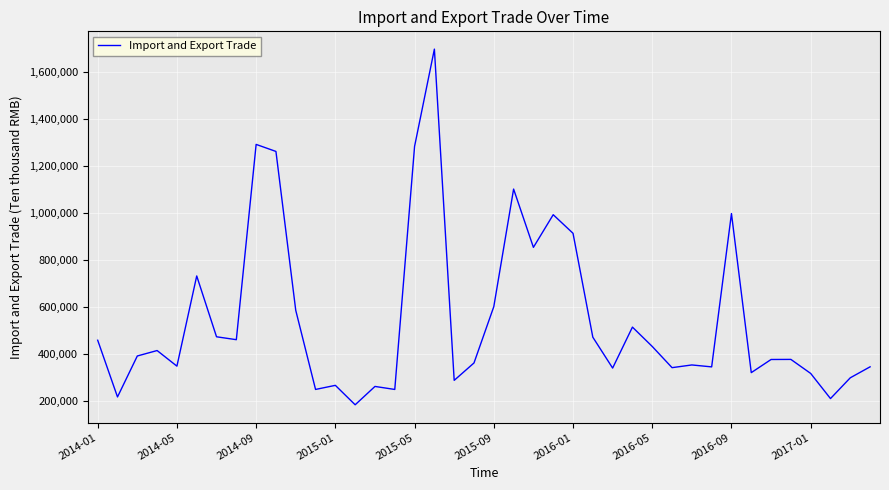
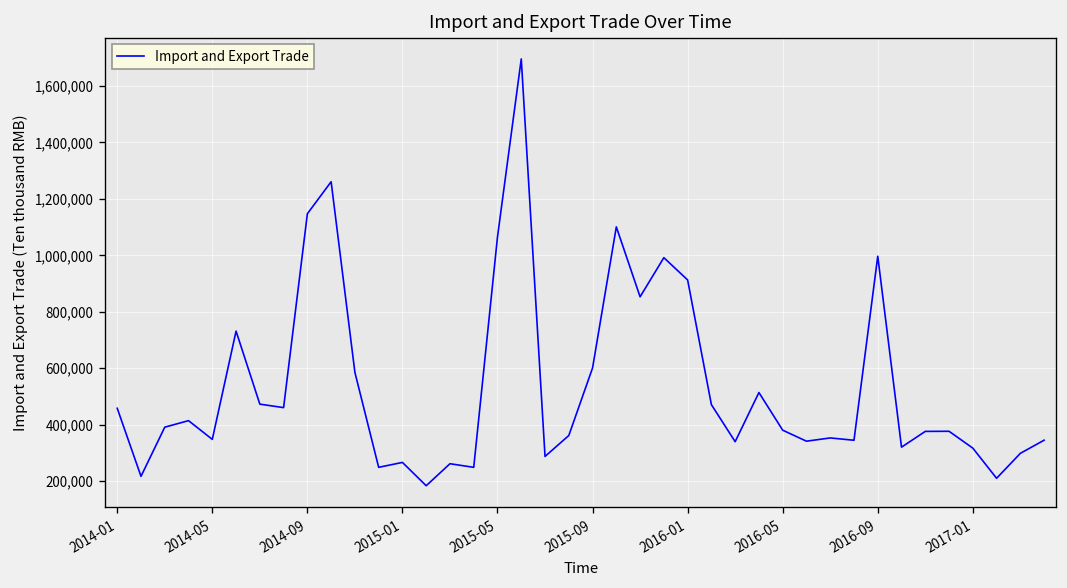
  {
    "2014-01": "460,000",
    "2014-05": "350,000",
-   "2014-09": "1,290,000",
+   "2014-09": "1,150,000",
    "2015-01": "270,000",
-   "2015-05": "1,280,000",
+   "2015-05": "1,070,000",
    "2015-09": "600,000",
    "2016-01": "910,000",
-   "2016-05": "430,000",
+   "2016-05": "380,000",
    "2016-09": "1,000,000",
    "2017-01": "320,000"
  }
